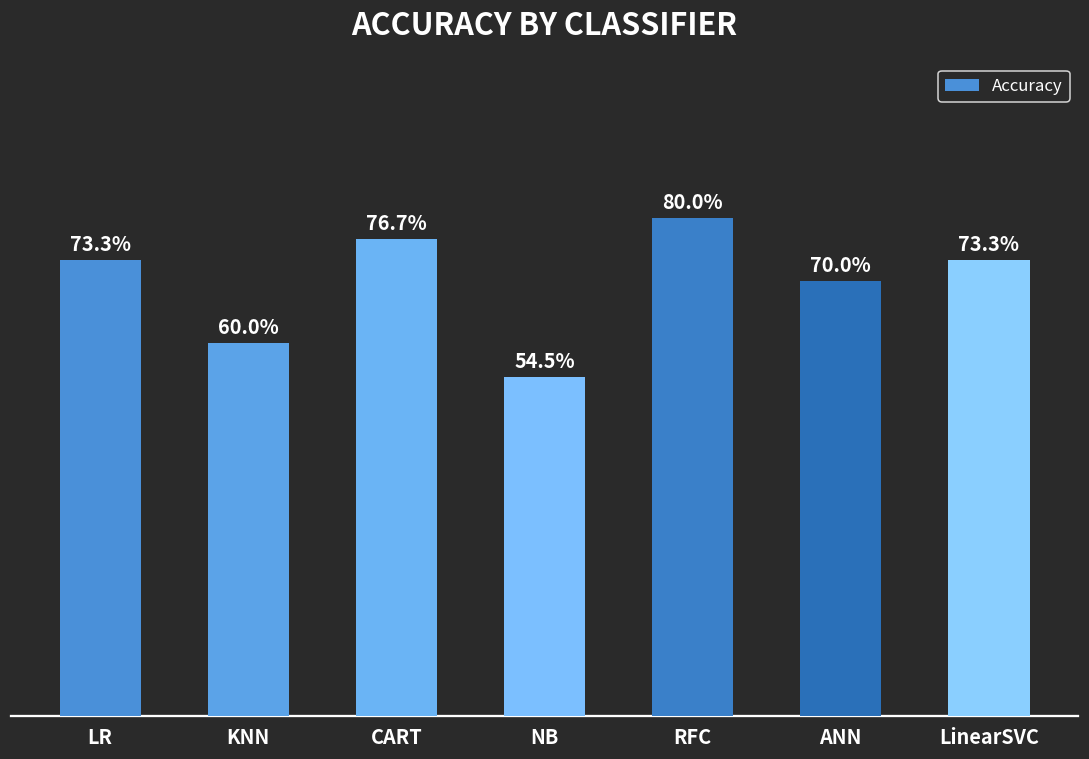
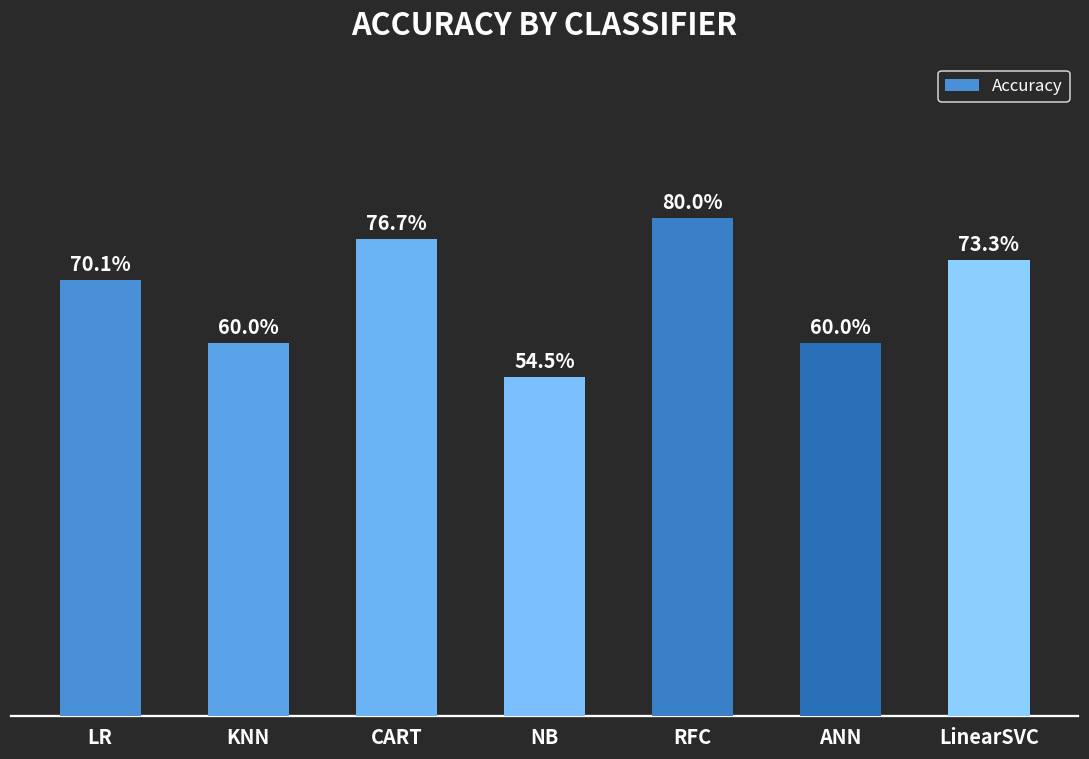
  {
-   "LR": "73.3%",
+   "LR": "70.1%",
    "KNN": "60.0%",
    "CART": "76.7%",
    "NB": "54.5%",
    "RFC": "80.0%",
-   "ANN": "70.0%",
+   "ANN": "60.0%",
    "LinearSVC": "73.3%"
  }
